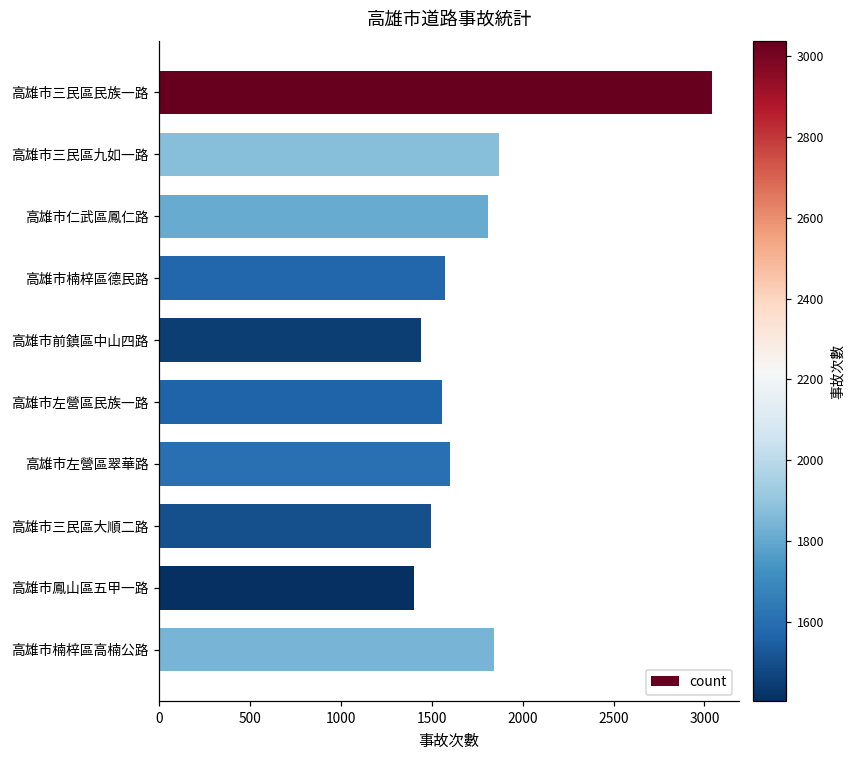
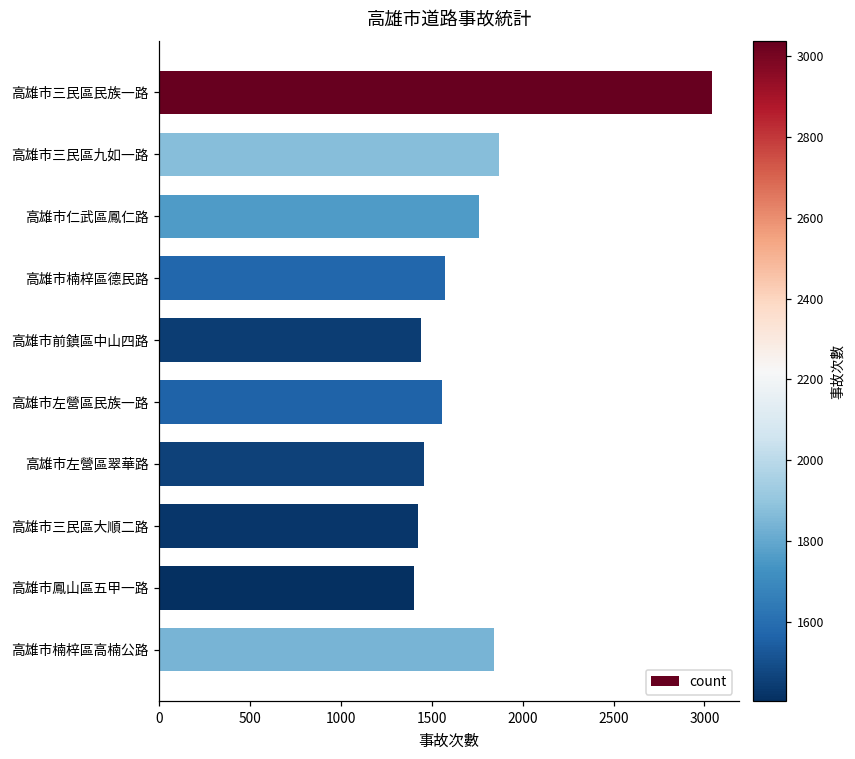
  {
    "高雄市三民區民族一路": 3040,
    "高雄市三民區九如一路": 1870,
-   "高雄市仁武區鳳仁路": 1810,
+   "高雄市仁武區鳳仁路": 1760,
    "高雄市楠梓區德民路": 1570,
    "高雄市前鎮區中山四路": 1440,
    "高雄市左營區民族一路": 1560,
-   "高雄市左營區翠華路": 1600,
-   "高雄市三民區大順二路": 1500,
+   "高雄市左營區翠華路": 1460,
+   "高雄市三民區大順二路": 1420,
    "高雄市鳳山區五甲一路": 1400,
    "高雄市楠梓區高楠公路": 1840
  }
